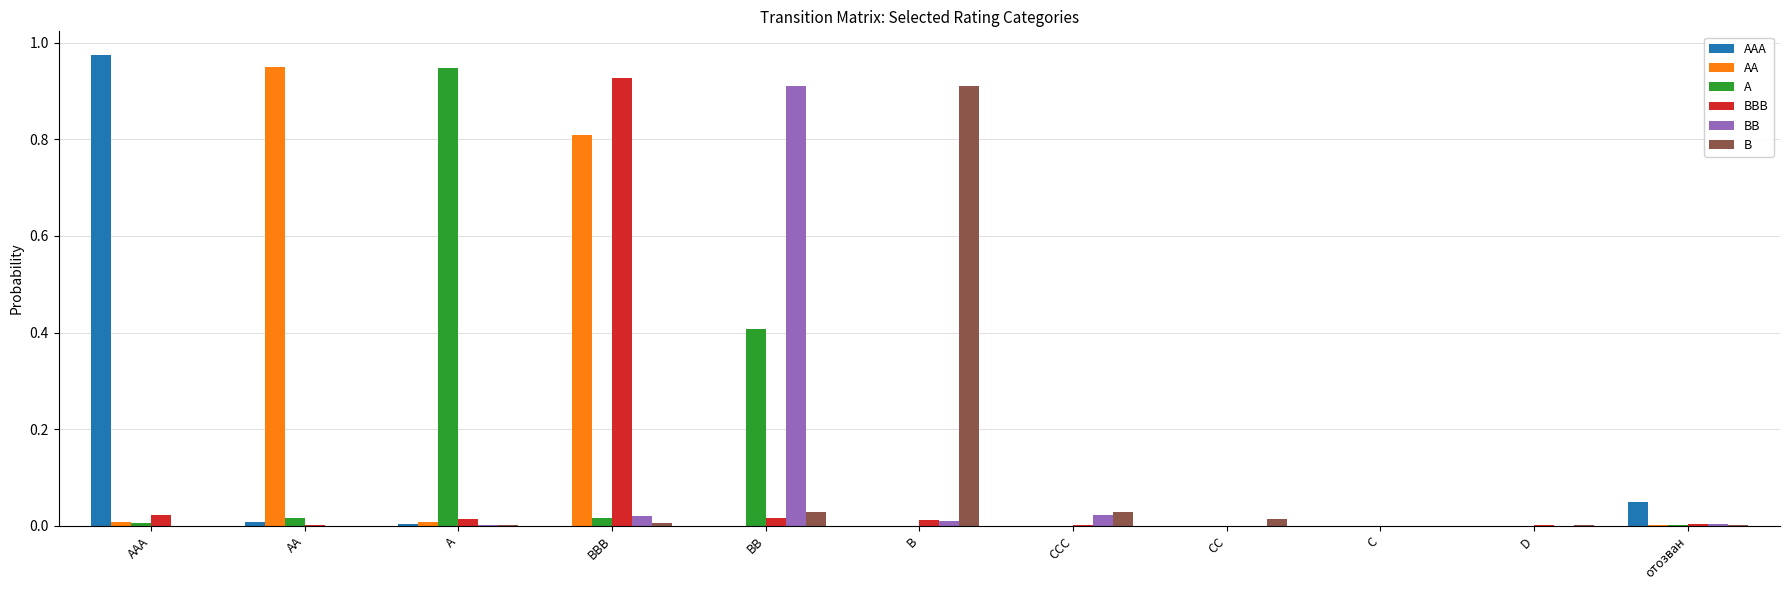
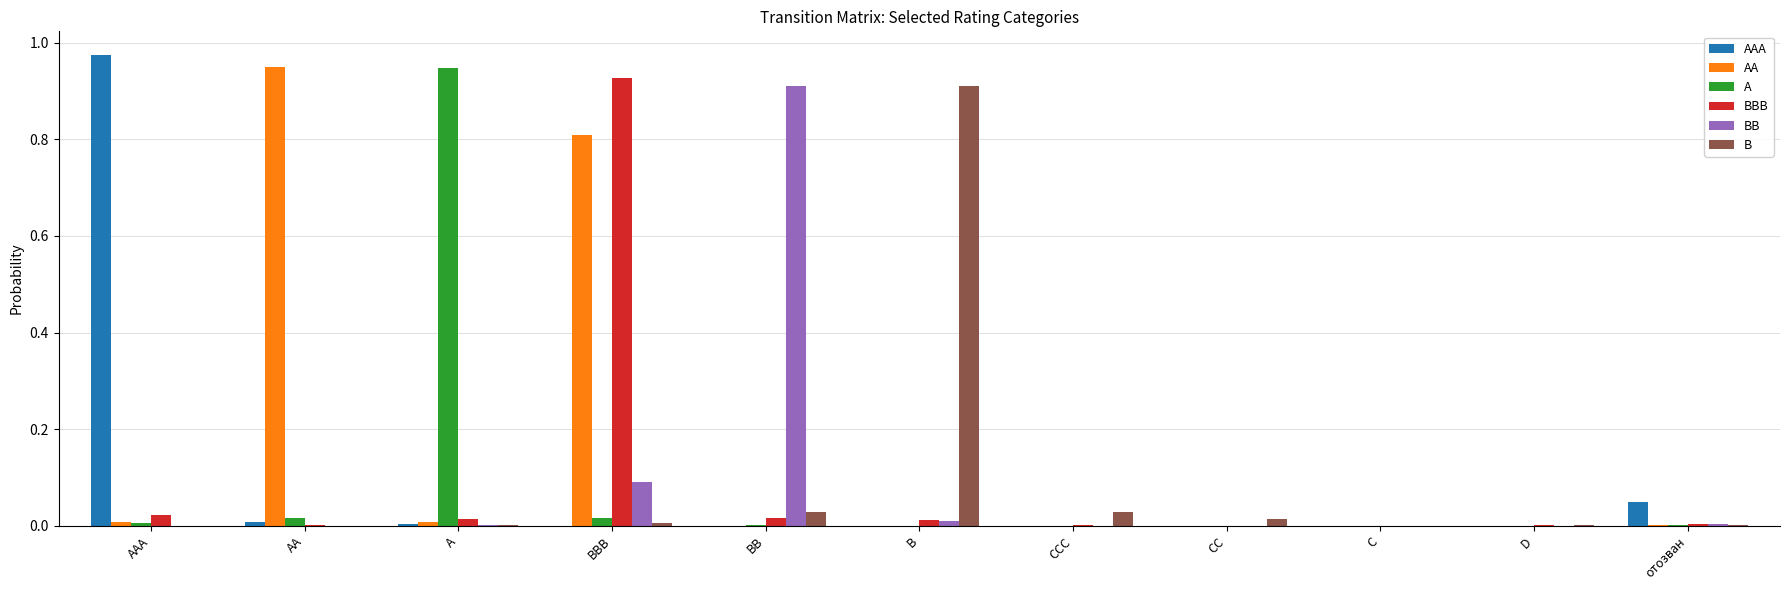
  {
    "AAA": {
      "AAA": 0.97,
      "AA": 0.01,
      "отозван": 0.05
    },
    "AA": {
      "AAA": 0.01,
      "AA": 0.95,
      "A": 0.01,
      "BBB": 0.81
    },
    "A": {
      "AA": 0.02,
      "A": 0.95,
      "BBB": 0.02,
-     "BB": 0.41
+     "BB": 0.00
    },
    "BBB": {
      "AAA": 0.02,
      "A": 0.01,
      "BBB": 0.93,
      "BB": 0.02,
      "B": 0.01
    },
    "BB": {
-     "BBB": 0.02,
+     "BBB": 0.09,
      "BB": 0.91,
      "B": 0.01,
-     "CCC": 0.02
+     "CCC": 0.00
    },
    "B": {
      "BBB": 0.01,
      "BB": 0.03,
      "B": 0.91,
      "CCC": 0.03,
      "CC": 0.01
    }
  }
